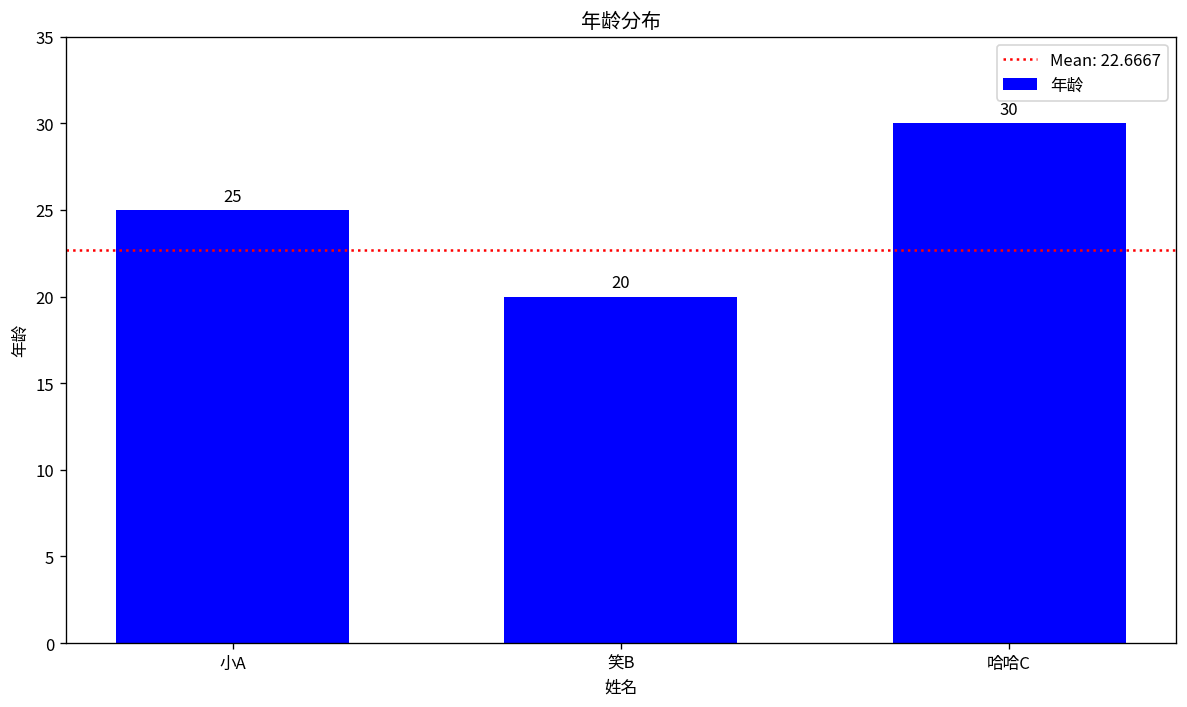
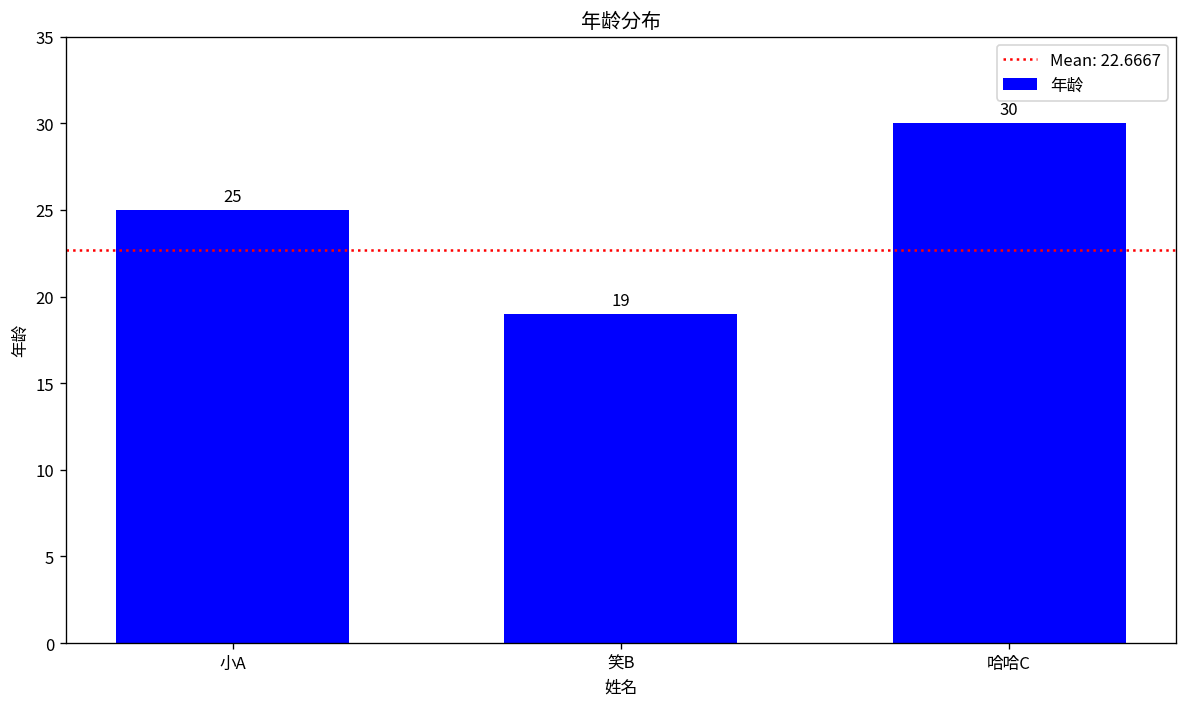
  {
    "小A": 25,
-   "笑B": 20,
+   "笑B": 19,
    "哈哈C": 30
  }
